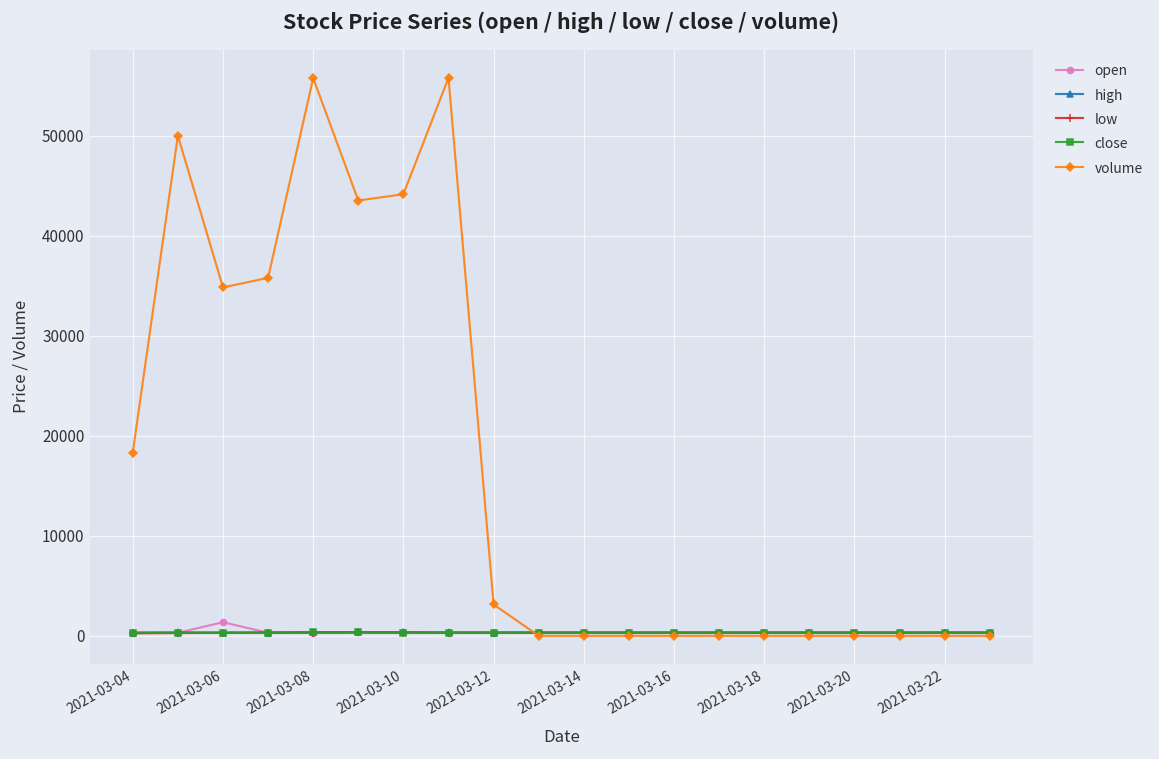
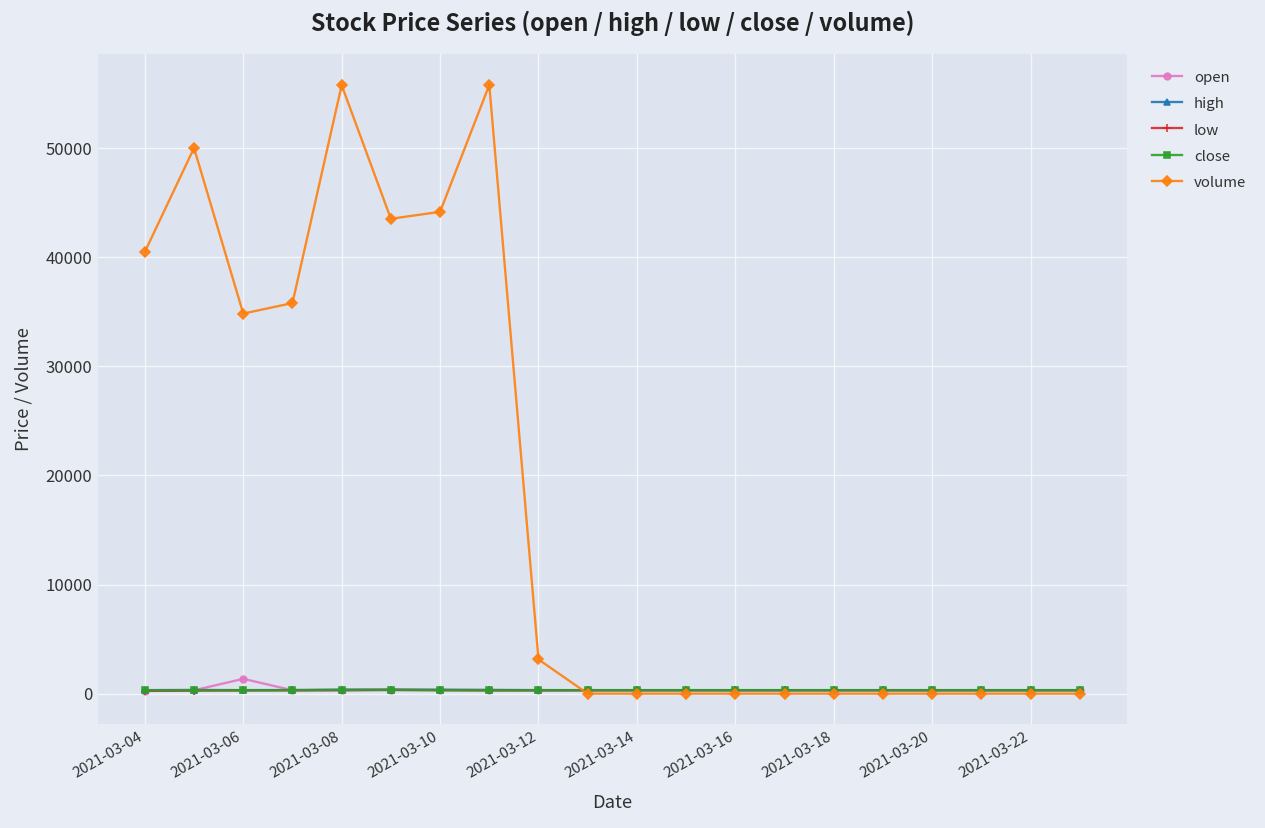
  {
    "open": {
      "2021-03-06": 1000
    },
    "volume": {
-     "2021-03-04": 18000,
+     "2021-03-04": 40000,
      "2021-03-06": 35000,
      "2021-03-08": 56000,
      "2021-03-10": 44000,
      "2021-03-12": 3000,
      "2021-03-14": 0,
      "2021-03-16": 0,
      "2021-03-18": 0,
      "2021-03-20": 0,
      "2021-03-22": 0
    }
  }
